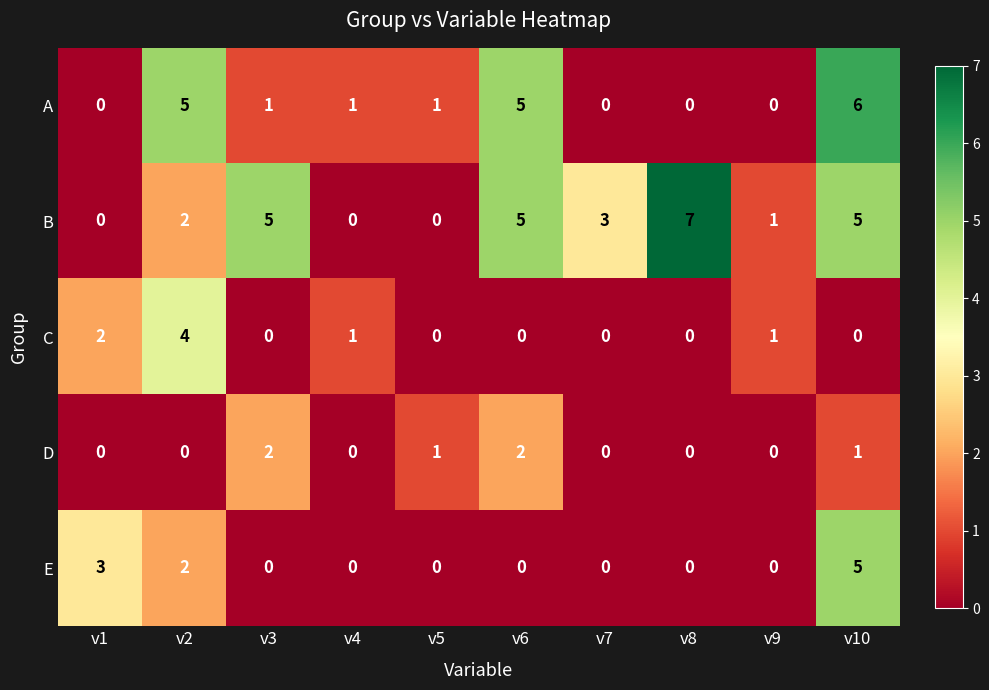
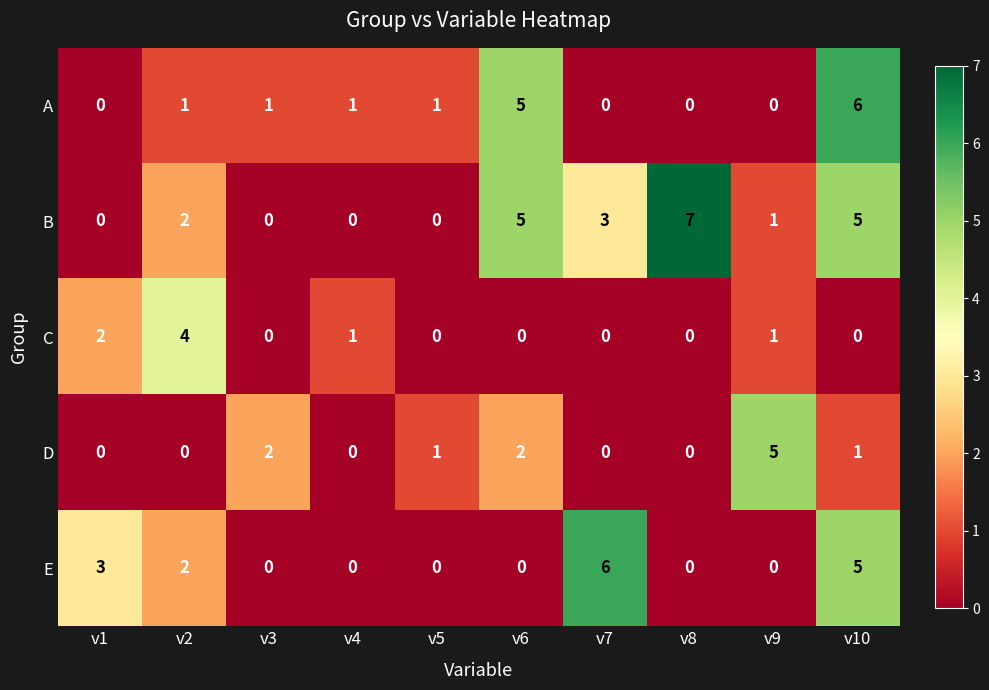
  {
    "A": {
      "v1": 0,
-     "v2": 5,
+     "v2": 1,
      "v3": 1,
      "v4": 1,
      "v5": 1,
      "v6": 5,
      "v7": 0,
      "v8": 0,
      "v9": 0,
      "v10": 6
    },
    "B": {
      "v1": 0,
      "v2": 2,
-     "v3": 5,
+     "v3": 0,
      "v4": 0,
      "v5": 0,
      "v6": 5,
      "v7": 3,
      "v8": 7,
      "v9": 1,
      "v10": 5
    },
    "C": {
      "v1": 2,
      "v2": 4,
      "v3": 0,
      "v4": 1,
      "v5": 0,
      "v6": 0,
      "v7": 0,
      "v8": 0,
      "v9": 1,
      "v10": 0
    },
    "D": {
      "v1": 0,
      "v2": 0,
      "v3": 2,
      "v4": 0,
      "v5": 1,
      "v6": 2,
      "v7": 0,
      "v8": 0,
-     "v9": 0,
+     "v9": 5,
      "v10": 1
    },
    "E": {
      "v1": 3,
      "v2": 2,
      "v3": 0,
      "v4": 0,
      "v5": 0,
      "v6": 0,
-     "v7": 0,
+     "v7": 6,
      "v8": 0,
      "v9": 0,
      "v10": 5
    }
  }
